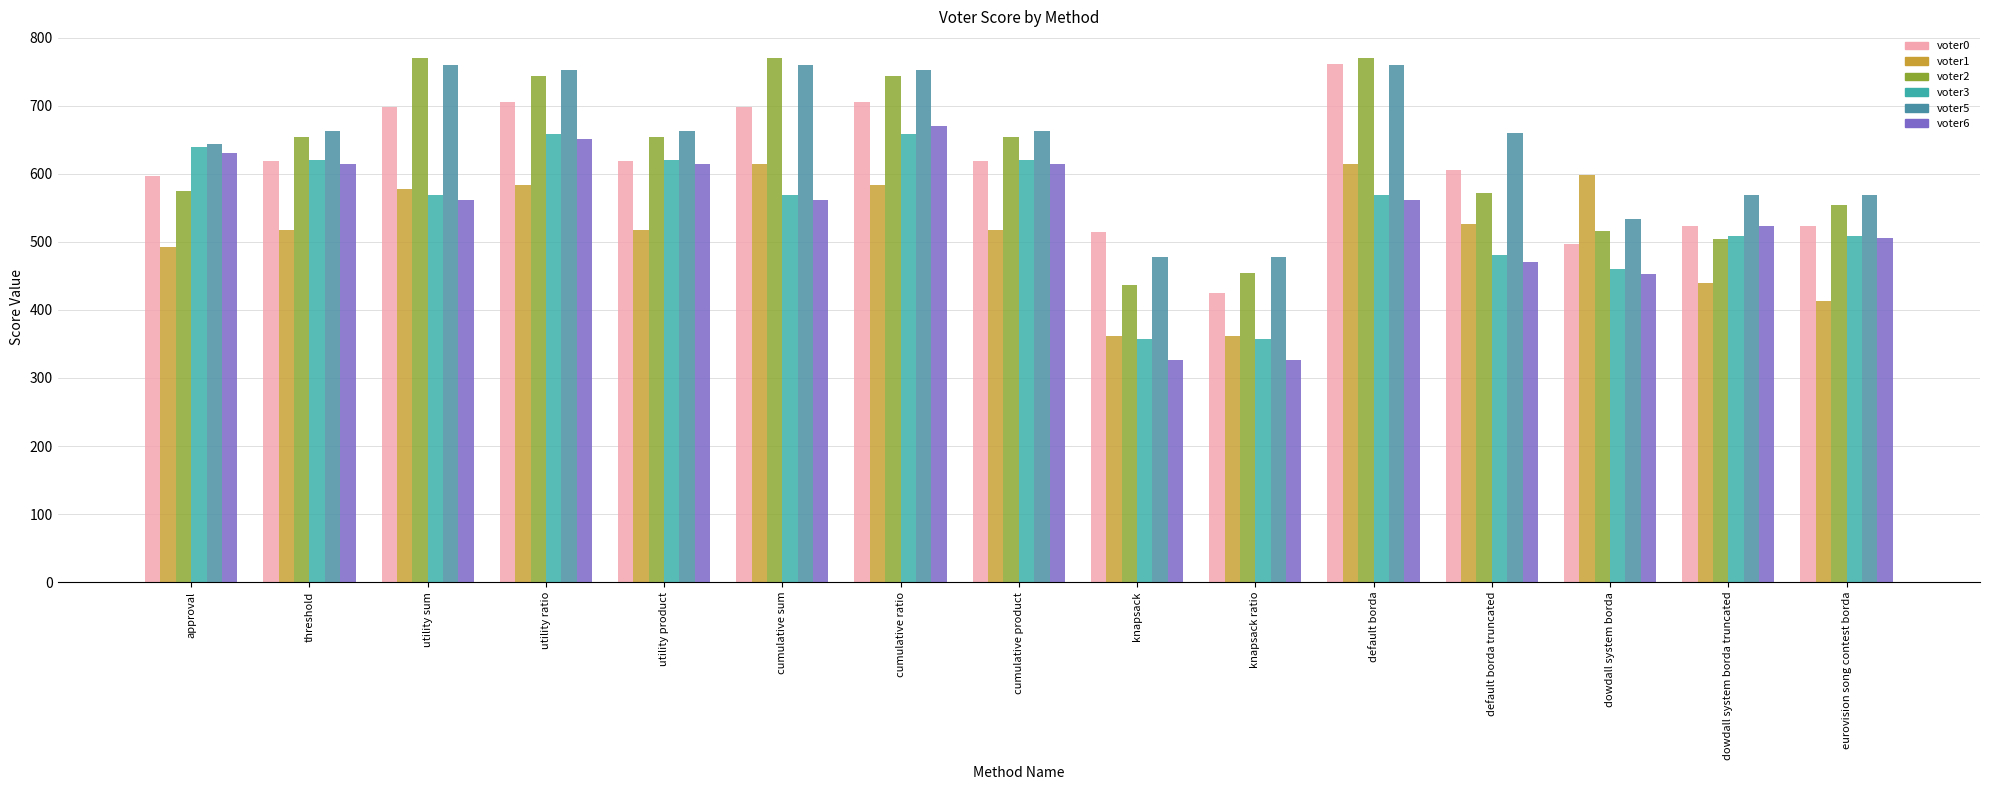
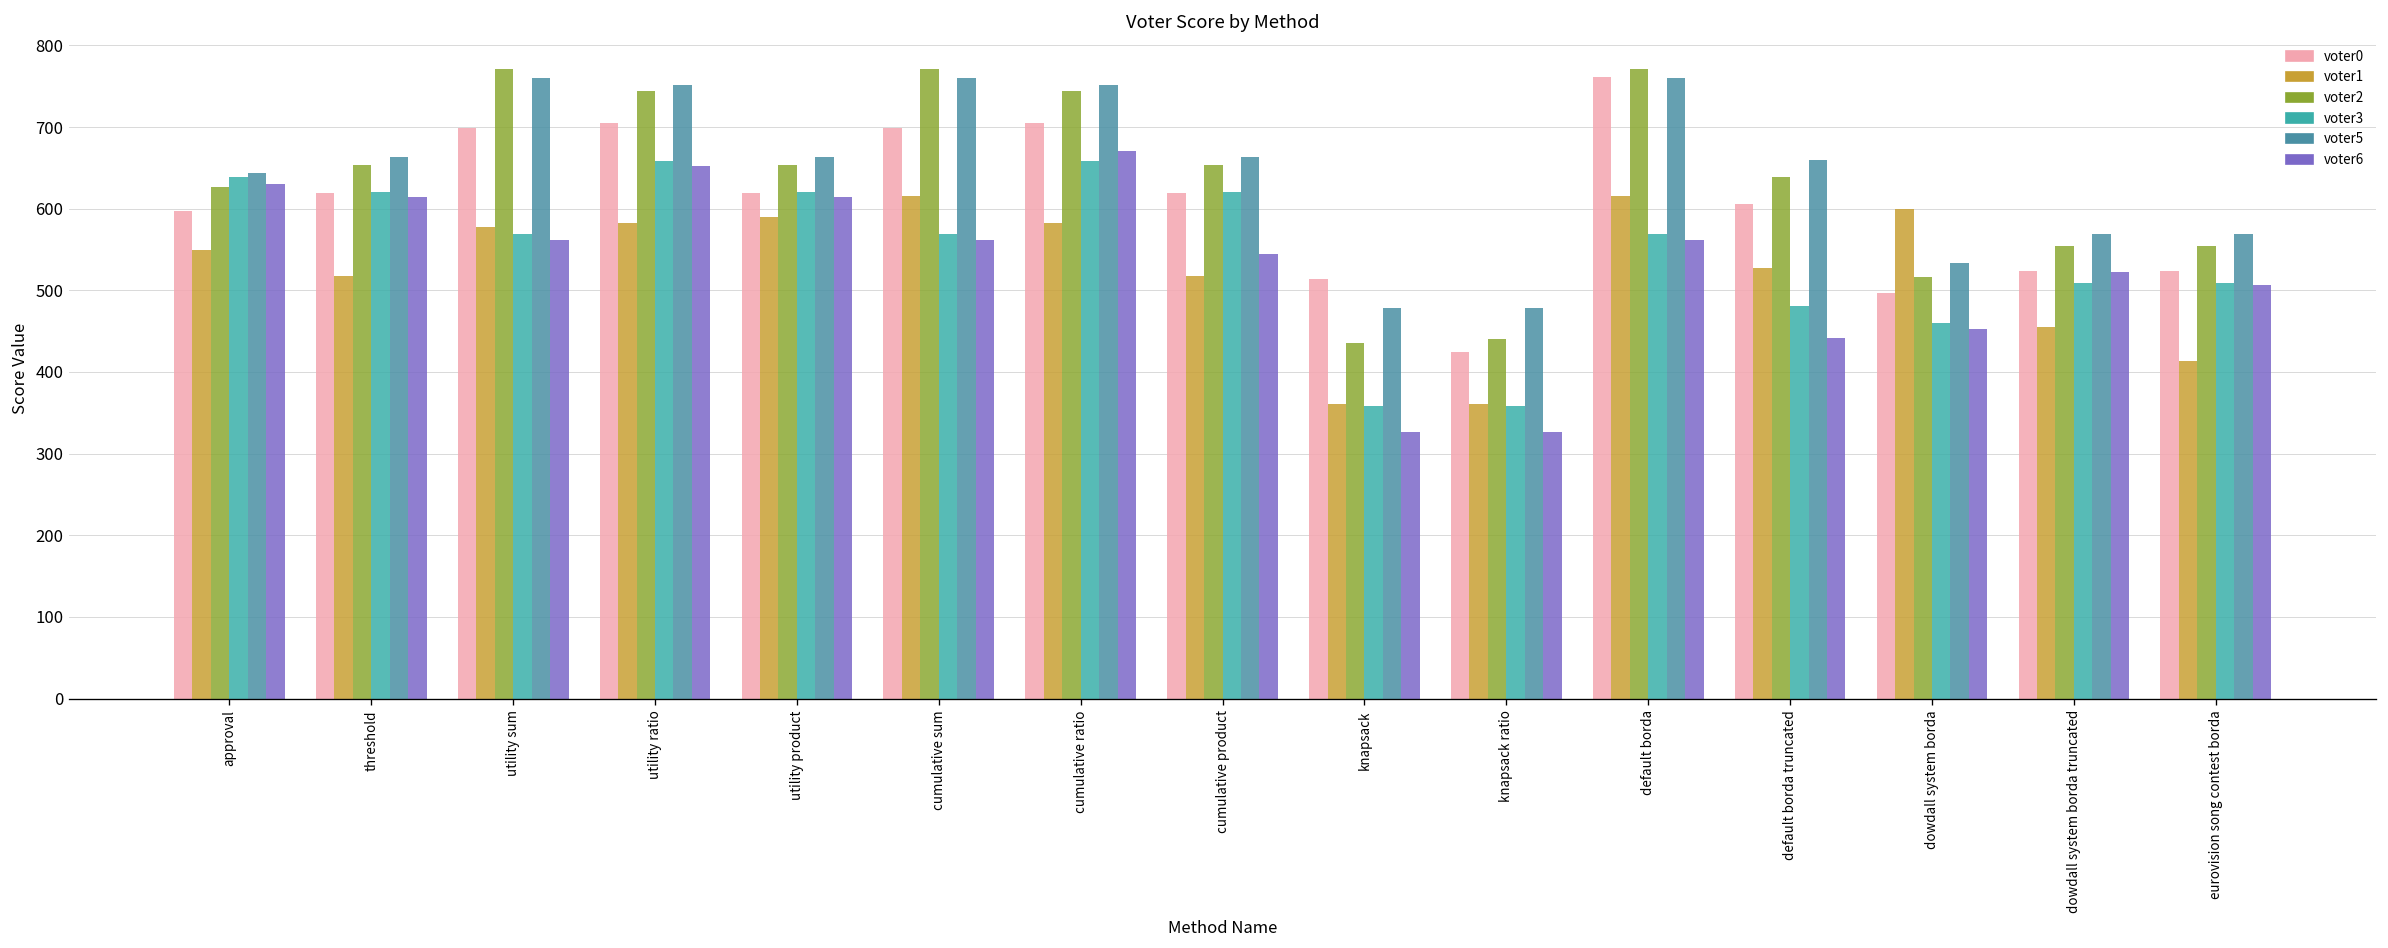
  {
    "voter0": {
      "approval": 600,
      "threshold": 620,
      "utility sum": 700,
      "utility ratio": 710,
      "utility product": 620,
      "cumulative sum": 700,
      "cumulative ratio": 710,
      "cumulative product": 620,
      "knapsack": 510,
      "knapsack ratio": 430,
      "default borda": 760,
      "default borda truncated": 610,
      "dowdall system borda": 500,
      "dowdall system borda truncated": 520,
      "eurovision song contest borda": 520
    },
    "voter1": {
-     "approval": 490,
+     "approval": 550,
      "threshold": 520,
      "utility sum": 580,
      "utility ratio": 580,
-     "utility product": 520,
+     "utility product": 590,
      "cumulative sum": 620,
      "cumulative ratio": 580,
      "cumulative product": 520,
      "knapsack": 360,
      "knapsack ratio": 360,
      "default borda": 620,
      "default borda truncated": 530,
      "dowdall system borda": 600,
-     "dowdall system borda truncated": 440,
+     "dowdall system borda truncated": 460,
      "eurovision song contest borda": 410
    },
    "voter2": {
-     "approval": 580,
+     "approval": 630,
      "threshold": 650,
      "utility sum": 770,
      "utility ratio": 740,
      "utility product": 650,
      "cumulative sum": 770,
      "cumulative ratio": 740,
      "cumulative product": 650,
      "knapsack": 440,
-     "knapsack ratio": 460,
+     "knapsack ratio": 440,
      "default borda": 770,
-     "default borda truncated": 570,
+     "default borda truncated": 640,
      "dowdall system borda": 520,
-     "dowdall system borda truncated": 510,
+     "dowdall system borda truncated": 550,
      "eurovision song contest borda": 550
    },
    "voter6": {
      "approval": 630,
      "threshold": 610,
      "utility sum": 560,
      "utility ratio": 650,
      "utility product": 610,
      "cumulative sum": 560,
      "cumulative ratio": 670,
-     "cumulative product": 610,
+     "cumulative product": 550,
      "knapsack": 330,
      "knapsack ratio": 330,
      "default borda": 560,
-     "default borda truncated": 470,
+     "default borda truncated": 440,
      "dowdall system borda": 450,
      "dowdall system borda truncated": 520,
      "eurovision song contest borda": 510
    }
  }
